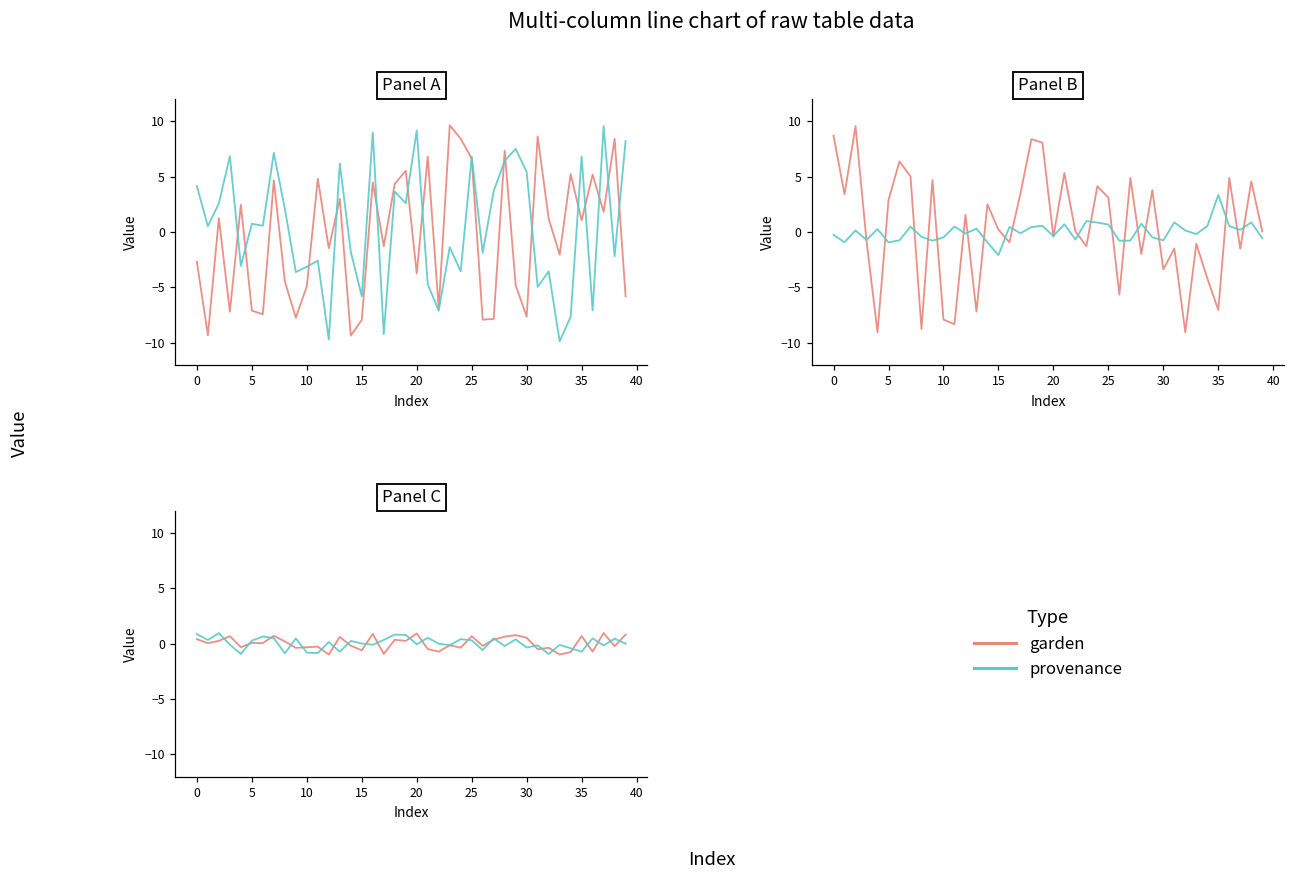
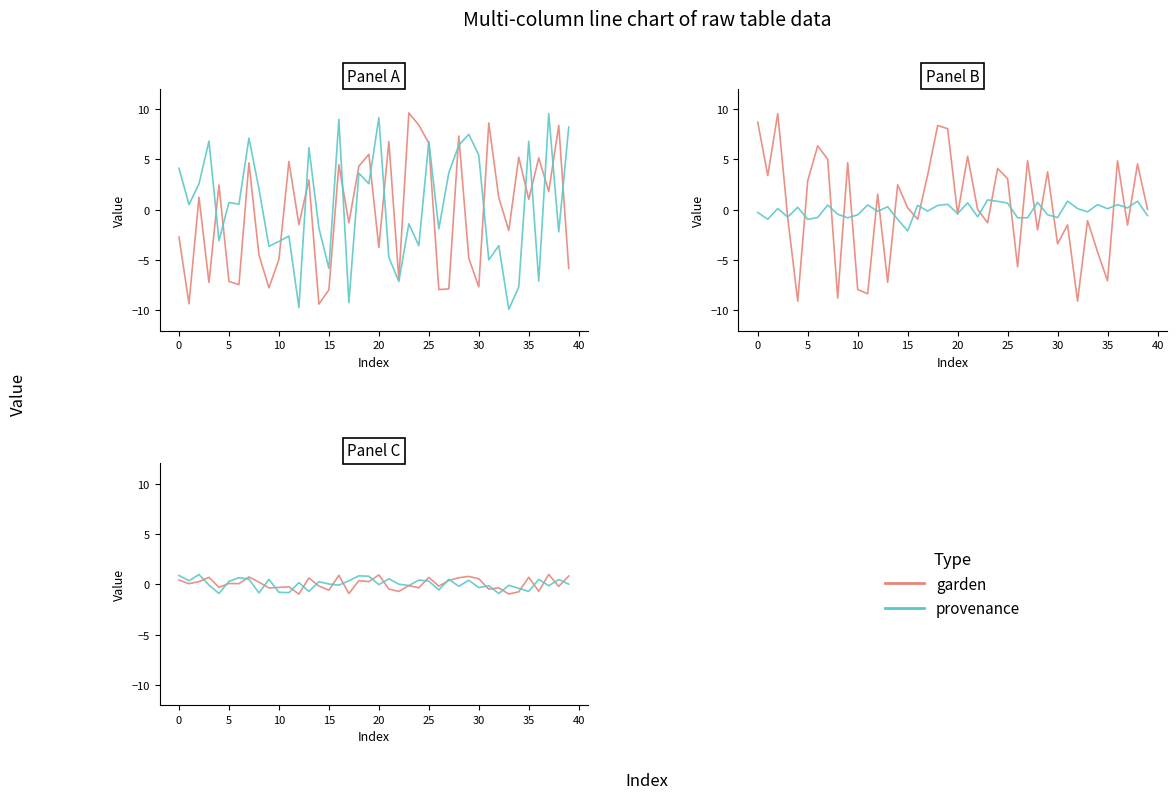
  {
    "Panel A": {
      "garden": {
        "0": -2.7,
        "5": -7.1,
        "10": -4.9,
        "15": -8.0,
        "20": -3.8,
        "30": -7.7,
        "35": 1.0
      },
      "provenance": {
        "0": 4.1,
        "5": 0.7,
        "10": -3.1,
        "15": -5.8,
        "20": 9.2,
        "30": 5.4,
        "35": 6.8
      }
    },
    "Panel B": {
      "garden": {
        "0": 8.7,
        "5": 2.9,
        "10": -7.9,
        "15": 0.2,
        "25": 3.1,
        "30": -3.4,
        "35": -7.1
      },
      "provenance": {
        "0": -0.3,
        "5": -1.0,
        "10": -0.5,
        "15": -2.1,
        "25": 0.7,
        "30": -0.8,
-       "35": 3.3
+       "35": 0.1
      }
    },
    "Panel C": {
      "garden": {
        "0": 0.4,
        "10": -0.3,
        "15": -0.6,
        "20": 0.9,
        "25": 0.7,
        "30": 0.5,
        "35": 0.7
      },
      "provenance": {
        "0": 0.9,
        "10": -0.8,
        "15": 0.0,
        "20": 0.0,
        "25": 0.3,
        "30": -0.3,
        "35": -0.7
      }
    }
  }
